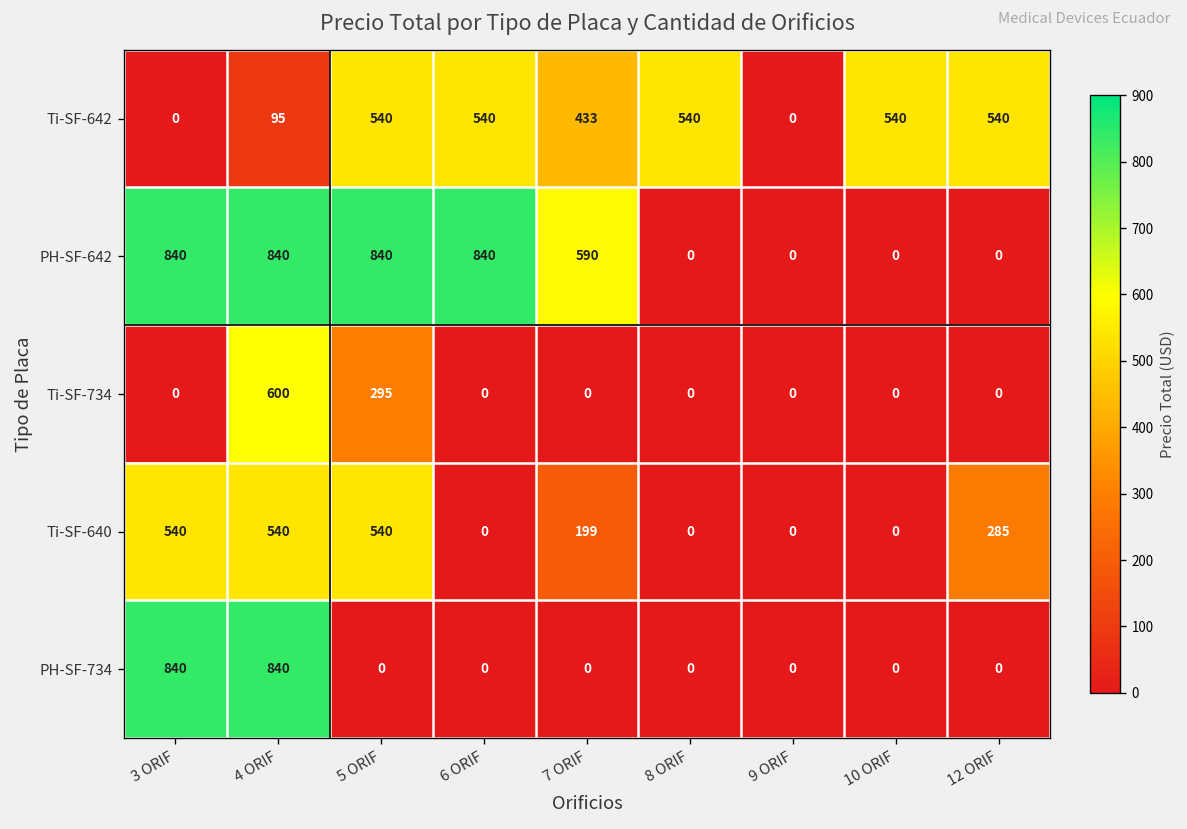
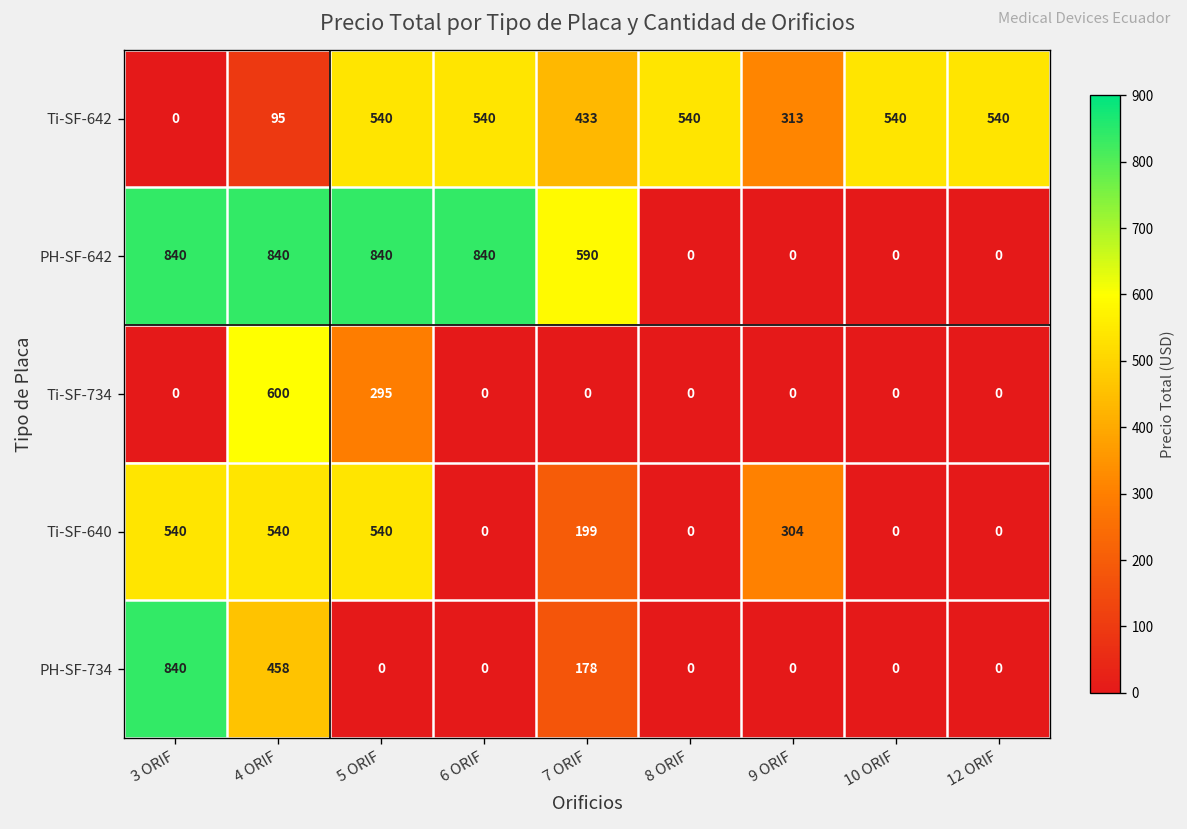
  {
    "Ti-SF-642": {
      "3 ORIF": 0,
      "4 ORIF": 95,
      "5 ORIF": 540,
      "6 ORIF": 540,
      "7 ORIF": 433,
      "8 ORIF": 540,
-     "9 ORIF": 0,
+     "9 ORIF": 313,
      "10 ORIF": 540,
      "12 ORIF": 540
    },
    "PH-SF-642": {
      "3 ORIF": 840,
      "4 ORIF": 840,
      "5 ORIF": 840,
      "6 ORIF": 840,
      "7 ORIF": 590,
      "8 ORIF": 0,
      "9 ORIF": 0,
      "10 ORIF": 0,
      "12 ORIF": 0
    },
    "Ti-SF-734": {
      "3 ORIF": 0,
      "4 ORIF": 600,
      "5 ORIF": 295,
      "6 ORIF": 0,
      "7 ORIF": 0,
      "8 ORIF": 0,
      "9 ORIF": 0,
      "10 ORIF": 0,
      "12 ORIF": 0
    },
    "Ti-SF-640": {
      "3 ORIF": 540,
      "4 ORIF": 540,
      "5 ORIF": 540,
      "6 ORIF": 0,
      "7 ORIF": 199,
      "8 ORIF": 0,
-     "9 ORIF": 0,
+     "9 ORIF": 304,
      "10 ORIF": 0,
-     "12 ORIF": 285
+     "12 ORIF": 0
    },
    "PH-SF-734": {
      "3 ORIF": 840,
-     "4 ORIF": 840,
+     "4 ORIF": 458,
      "5 ORIF": 0,
      "6 ORIF": 0,
-     "7 ORIF": 0,
+     "7 ORIF": 178,
      "8 ORIF": 0,
      "9 ORIF": 0,
      "10 ORIF": 0,
      "12 ORIF": 0
    }
  }
